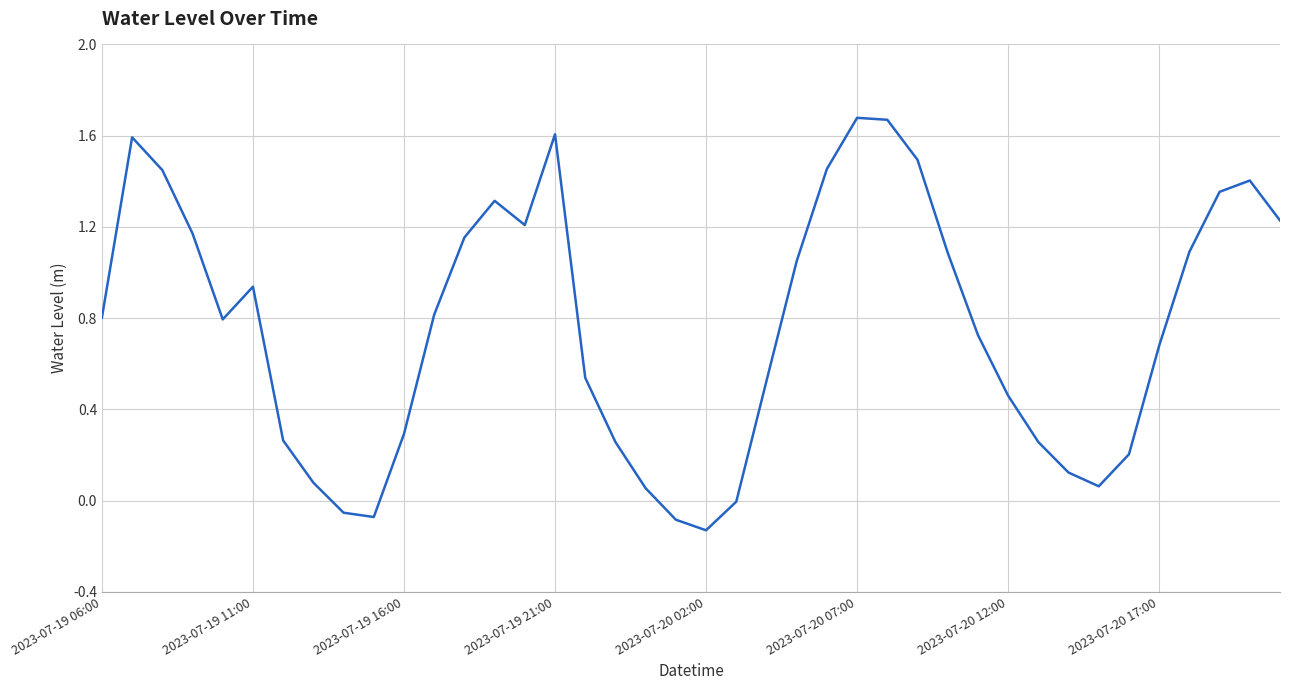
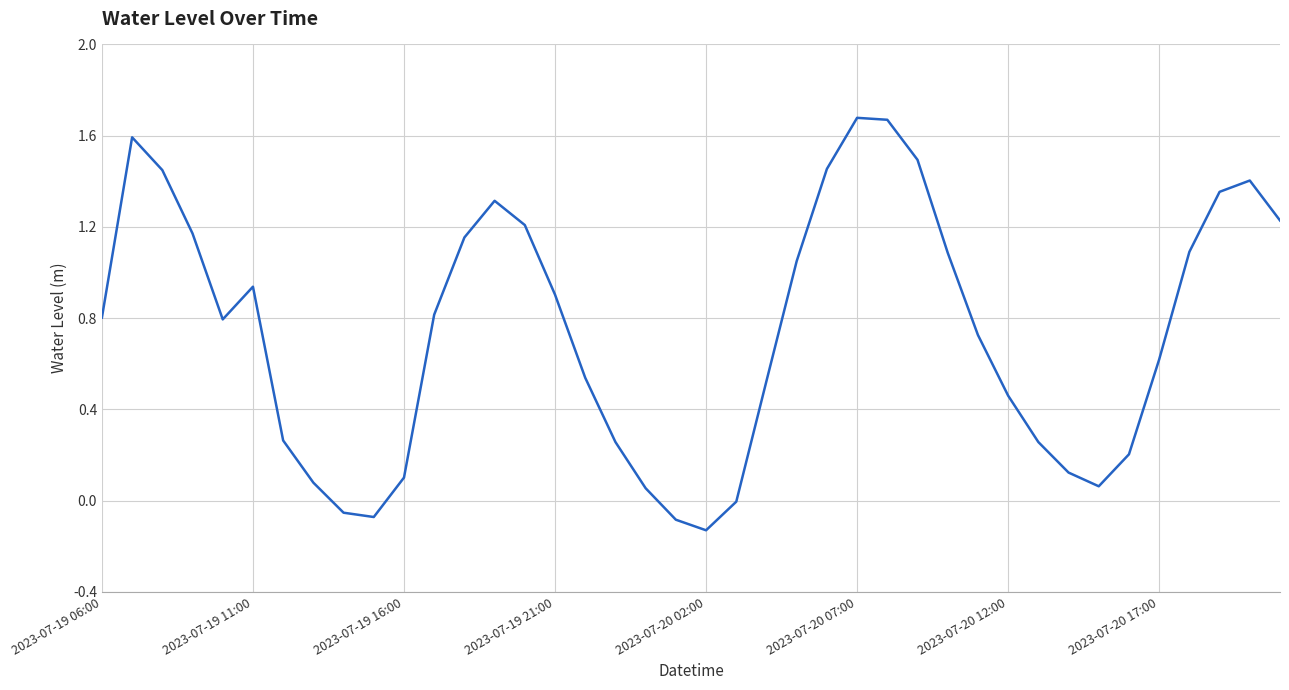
  {
    "2023-07-19 06:00": 0.80,
    "2023-07-19 11:00": 0.94,
-   "2023-07-19 16:00": 0.29,
-   "2023-07-19 21:00": 1.61,
+   "2023-07-19 16:00": 0.10,
+   "2023-07-19 21:00": 0.90,
    "2023-07-20 02:00": -0.13,
    "2023-07-20 07:00": 1.68,
    "2023-07-20 12:00": 0.46,
-   "2023-07-20 17:00": 0.68
+   "2023-07-20 17:00": 0.62
  }
